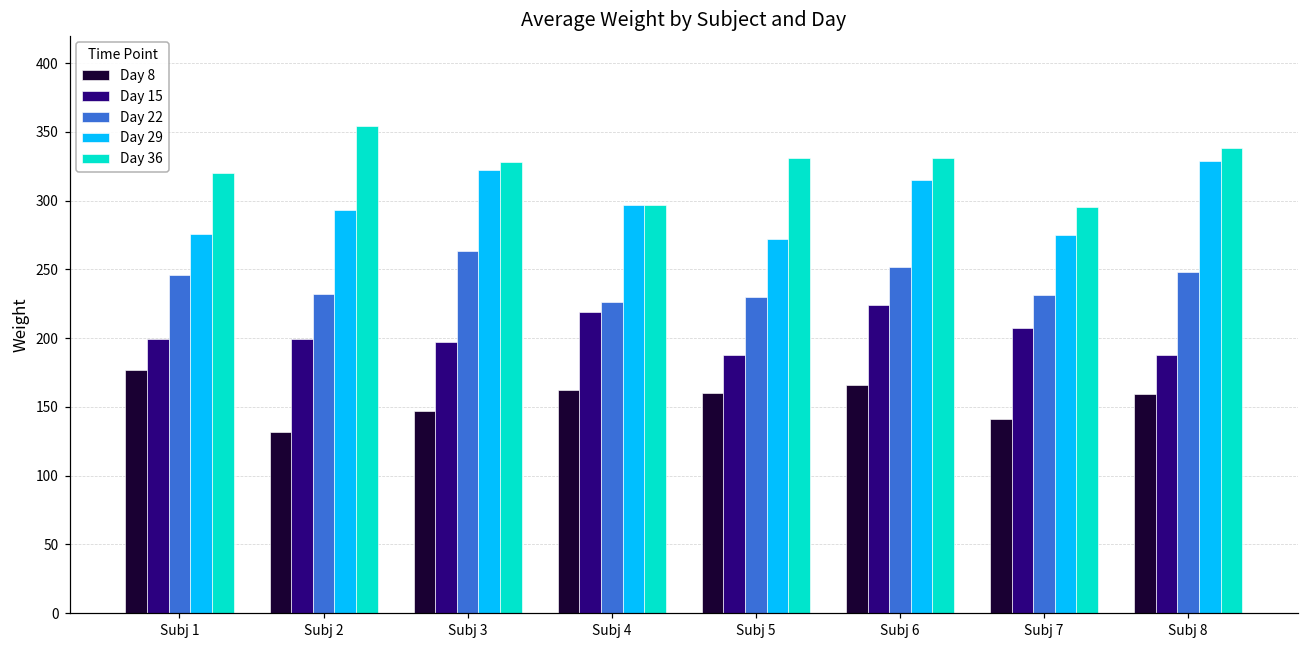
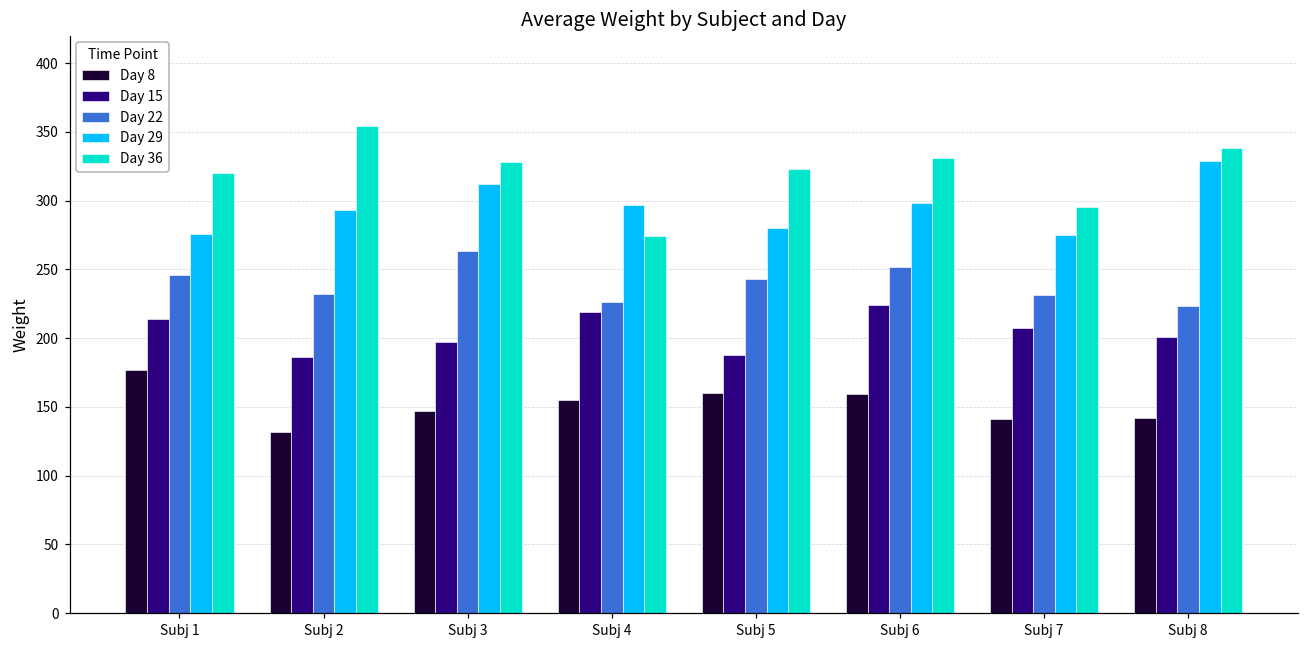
  {
    "Day 8": {
      "Subj 1": 177,
      "Subj 2": 132,
      "Subj 3": 147,
-     "Subj 4": 162,
+     "Subj 4": 155,
      "Subj 5": 160,
-     "Subj 6": 166,
+     "Subj 6": 159,
      "Subj 7": 141,
-     "Subj 8": 159
+     "Subj 8": 142
    },
    "Day 15": {
-     "Subj 1": 199,
-     "Subj 2": 199,
+     "Subj 1": 214,
+     "Subj 2": 186,
      "Subj 3": 197,
      "Subj 4": 219,
      "Subj 5": 188,
      "Subj 6": 224,
      "Subj 7": 207,
-     "Subj 8": 188
+     "Subj 8": 201
    },
    "Day 22": {
      "Subj 1": 246,
      "Subj 2": 232,
      "Subj 3": 263,
      "Subj 4": 226,
-     "Subj 5": 230,
+     "Subj 5": 243,
      "Subj 6": 252,
      "Subj 7": 231,
-     "Subj 8": 248
+     "Subj 8": 223
    },
    "Day 29": {
      "Subj 1": 276,
      "Subj 2": 293,
-     "Subj 3": 322,
+     "Subj 3": 312,
      "Subj 4": 297,
-     "Subj 5": 272,
-     "Subj 6": 315,
+     "Subj 5": 280,
+     "Subj 6": 298,
      "Subj 7": 275,
      "Subj 8": 329
    },
    "Day 36": {
      "Subj 1": 320,
      "Subj 2": 354,
      "Subj 3": 328,
-     "Subj 4": 297,
-     "Subj 5": 331,
+     "Subj 4": 274,
+     "Subj 5": 323,
      "Subj 6": 331,
      "Subj 7": 295,
      "Subj 8": 338
    }
  }
